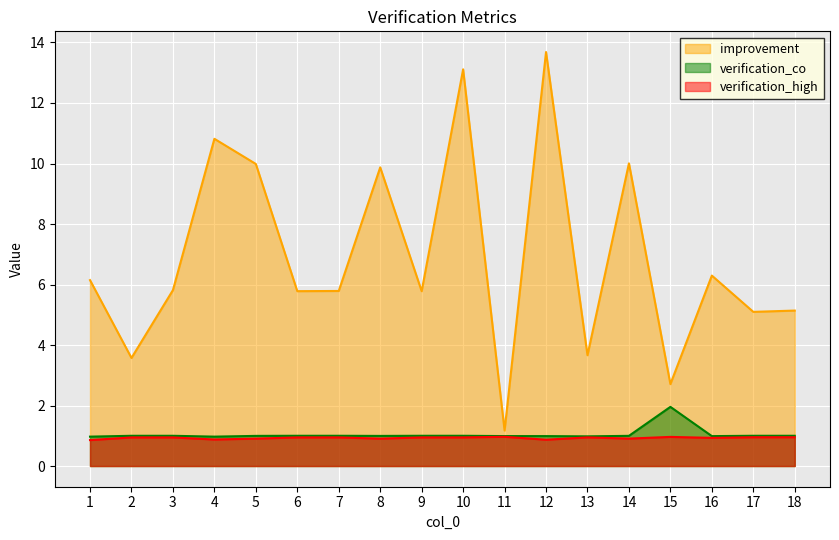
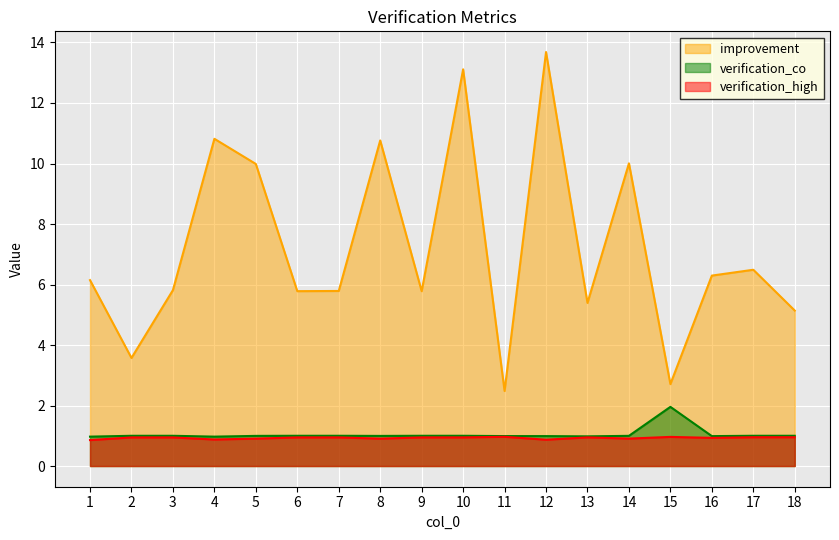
  {
    "improvement": {
      "1": 6.1,
      "2": 3.6,
      "3": 5.8,
      "4": 10.8,
      "5": 10.0,
      "6": 5.8,
      "7": 5.8,
-     "8": 9.9,
+     "8": 10.8,
      "9": 5.8,
      "10": 13.1,
-     "11": 1.2,
+     "11": 2.5,
      "12": 13.7,
-     "13": 3.7,
+     "13": 5.4,
      "14": 10.0,
      "15": 2.7,
      "16": 6.3,
-     "17": 5.1,
+     "17": 6.5,
      "18": 5.1
    },
    "verification_co": {
      "1": 1.0,
      "4": 1.0,
      "5": 1.0,
      "8": 1.0,
      "12": 1.0,
      "14": 1.0,
      "15": 2.0
    },
    "verification_high": {
      "1": 0.9,
      "4": 0.9,
      "5": 0.9,
      "8": 0.9,
      "12": 0.9,
      "14": 0.9,
      "15": 1.0
    }
  }
